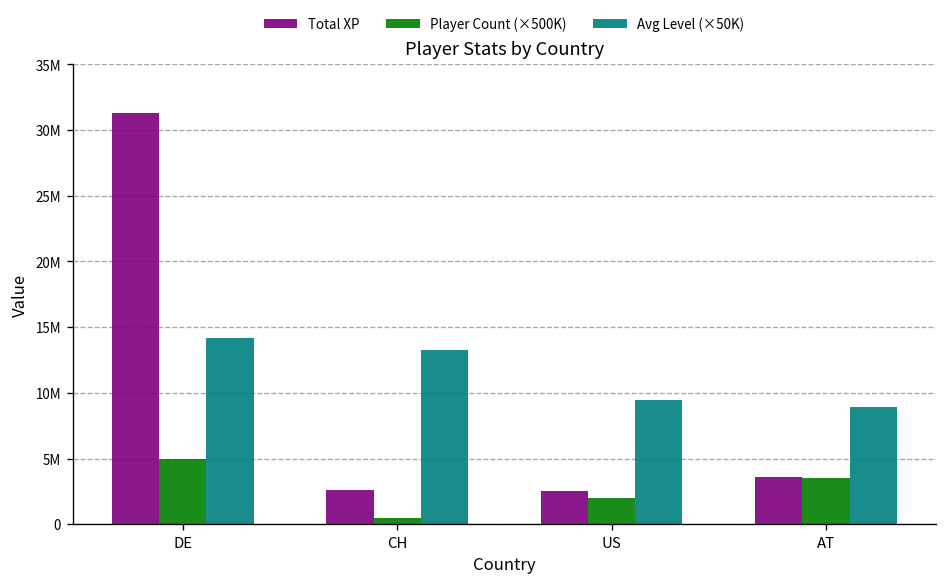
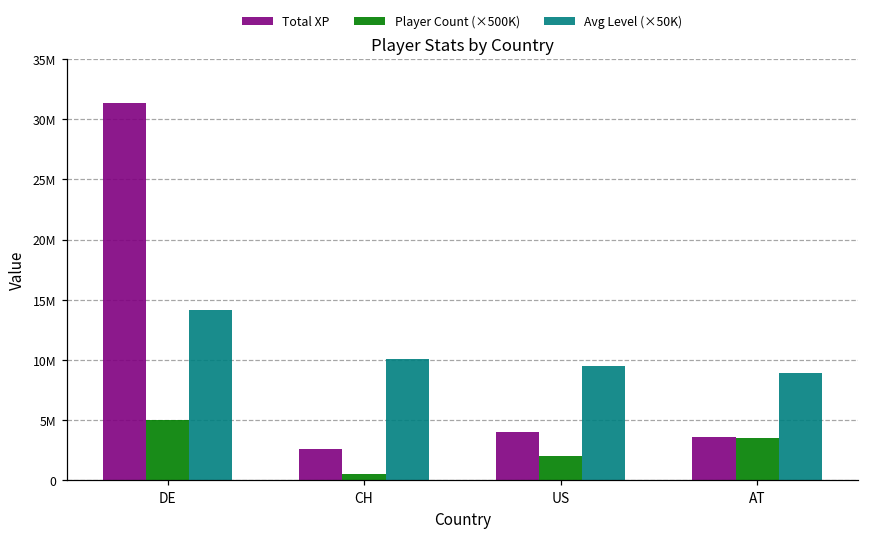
  {
    "Total XP": {
      "DE": 31300000,
      "CH": 2600000,
-     "US": 2600000,
+     "US": 4000000,
      "AT": 3600000
    },
    "Player Count (×500K)": {
      "DE": 5000000,
      "CH": 500000,
      "US": 2000000,
      "AT": 3500000
    },
    "Avg Level (×50K)": {
      "DE": 14200000,
-     "CH": 13300000,
+     "CH": 10100000,
      "US": 9500000,
      "AT": 8900000
    }
  }
